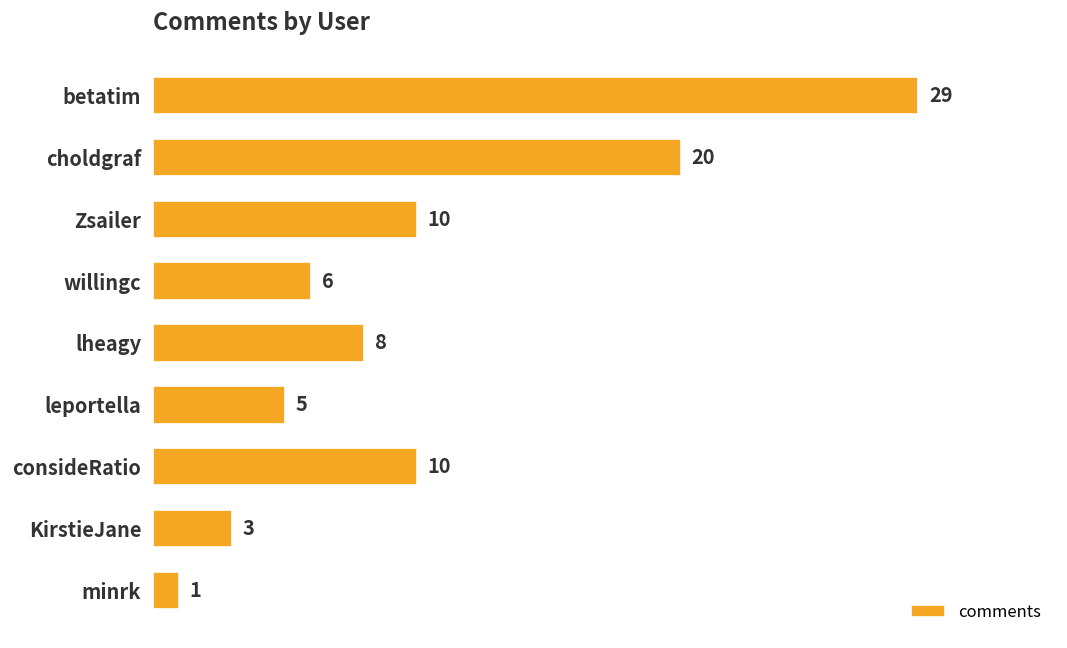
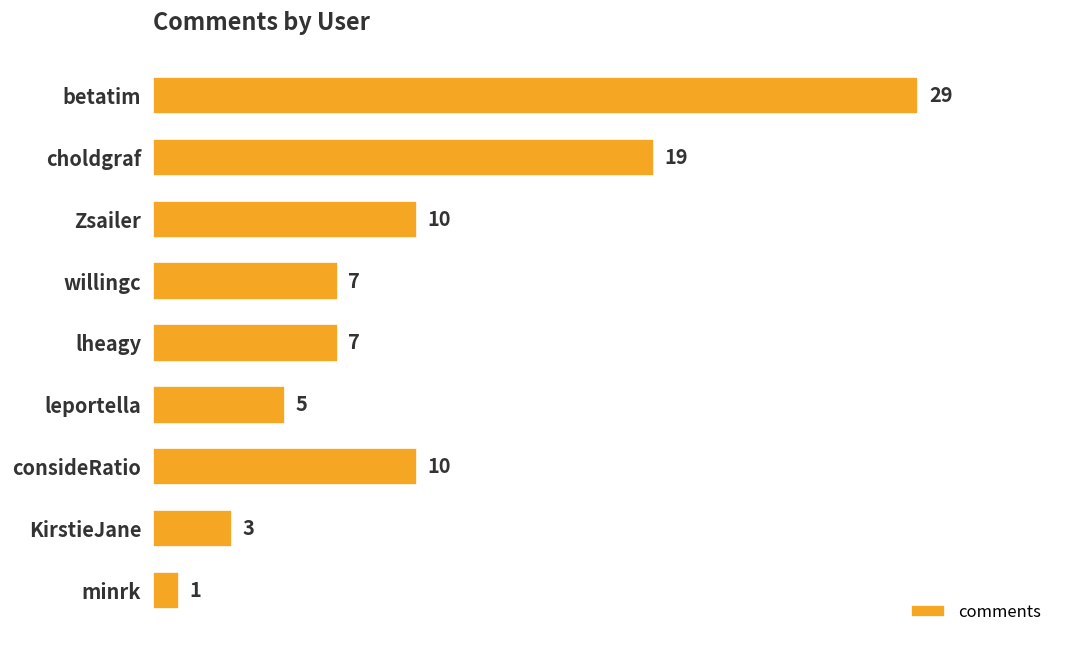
  {
    "betatim": 29,
-   "choldgraf": 20,
+   "choldgraf": 19,
    "Zsailer": 10,
-   "willingc": 6,
-   "lheagy": 8,
+   "willingc": 7,
+   "lheagy": 7,
    "leportella": 5,
    "consideRatio": 10,
    "KirstieJane": 3,
    "minrk": 1
  }
